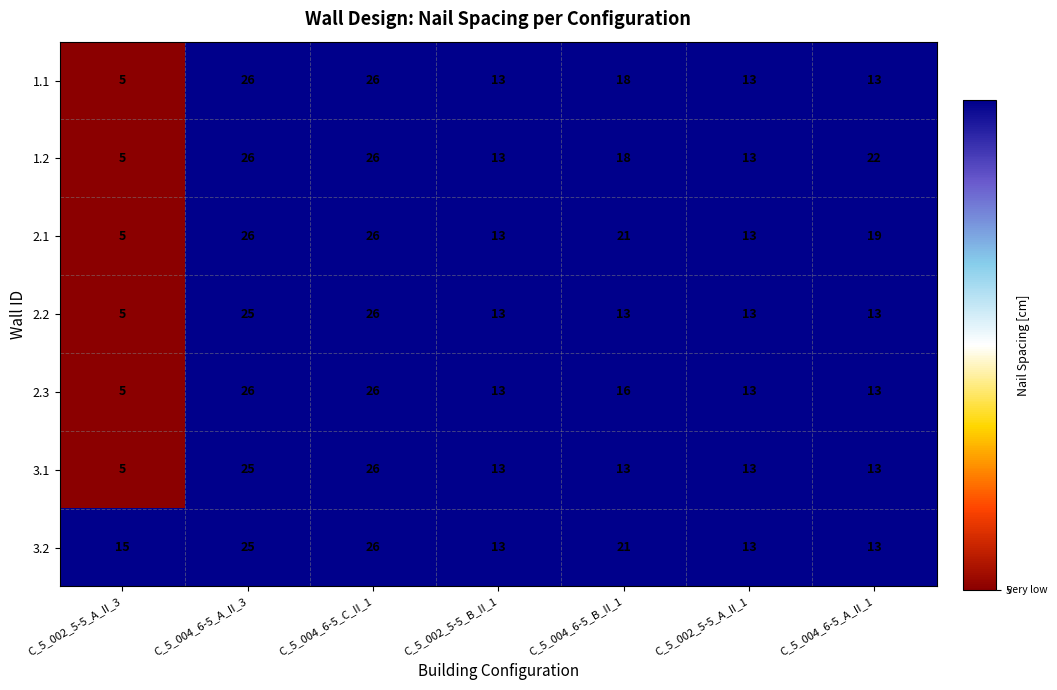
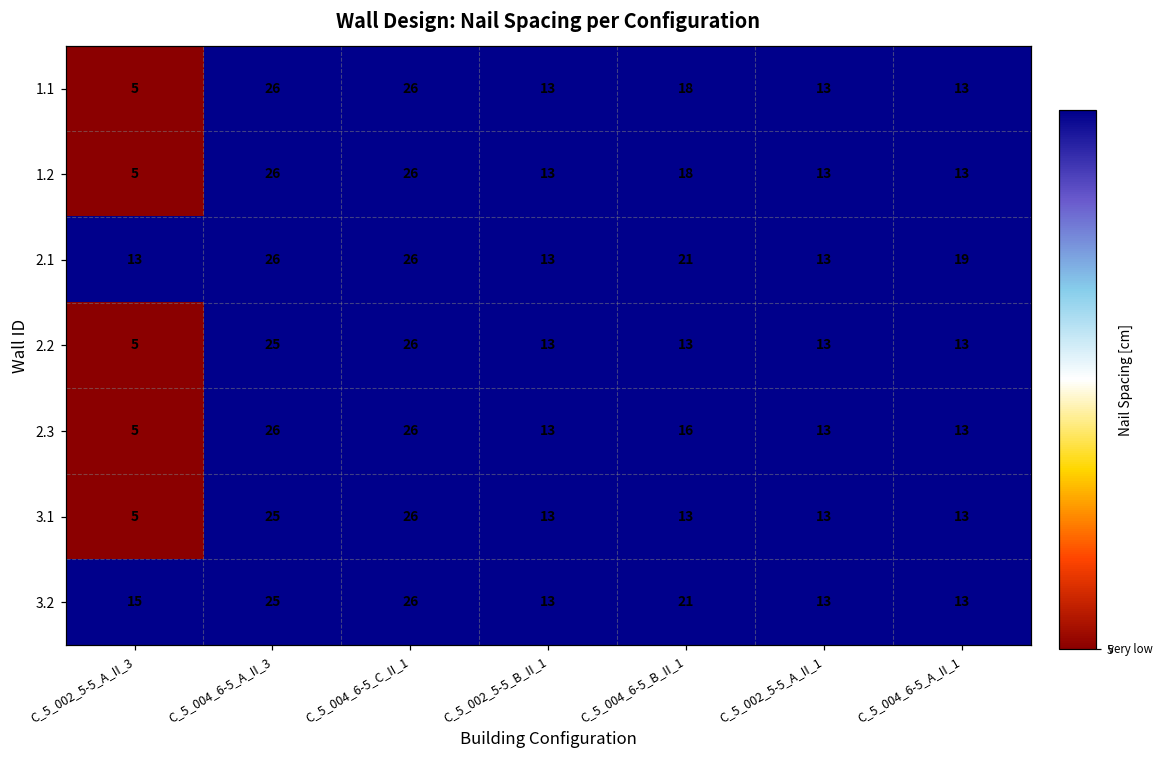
  {
    "1.1": {
      "C_5_002_5-5_A_II_3": 5,
      "C_5_004_6-5_A_II_3": 26,
      "C_5_004_6-5_C_II_1": 26,
      "C_5_002_5-5_B_II_1": 13,
      "C_5_004_6-5_B_II_1": 18,
      "C_5_002_5-5_A_II_1": 13,
      "C_5_004_6-5_A_II_1": 13
    },
    "1.2": {
      "C_5_002_5-5_A_II_3": 5,
      "C_5_004_6-5_A_II_3": 26,
      "C_5_004_6-5_C_II_1": 26,
      "C_5_002_5-5_B_II_1": 13,
      "C_5_004_6-5_B_II_1": 18,
      "C_5_002_5-5_A_II_1": 13,
-     "C_5_004_6-5_A_II_1": 22
+     "C_5_004_6-5_A_II_1": 13
    },
    "2.1": {
-     "C_5_002_5-5_A_II_3": 5,
+     "C_5_002_5-5_A_II_3": 13,
      "C_5_004_6-5_A_II_3": 26,
      "C_5_004_6-5_C_II_1": 26,
      "C_5_002_5-5_B_II_1": 13,
      "C_5_004_6-5_B_II_1": 21,
      "C_5_002_5-5_A_II_1": 13,
      "C_5_004_6-5_A_II_1": 19
    },
    "2.2": {
      "C_5_002_5-5_A_II_3": 5,
      "C_5_004_6-5_A_II_3": 25,
      "C_5_004_6-5_C_II_1": 26,
      "C_5_002_5-5_B_II_1": 13,
      "C_5_004_6-5_B_II_1": 13,
      "C_5_002_5-5_A_II_1": 13,
      "C_5_004_6-5_A_II_1": 13
    },
    "2.3": {
      "C_5_002_5-5_A_II_3": 5,
      "C_5_004_6-5_A_II_3": 26,
      "C_5_004_6-5_C_II_1": 26,
      "C_5_002_5-5_B_II_1": 13,
      "C_5_004_6-5_B_II_1": 16,
      "C_5_002_5-5_A_II_1": 13,
      "C_5_004_6-5_A_II_1": 13
    },
    "3.1": {
      "C_5_002_5-5_A_II_3": 5,
      "C_5_004_6-5_A_II_3": 25,
      "C_5_004_6-5_C_II_1": 26,
      "C_5_002_5-5_B_II_1": 13,
      "C_5_004_6-5_B_II_1": 13,
      "C_5_002_5-5_A_II_1": 13,
      "C_5_004_6-5_A_II_1": 13
    },
    "3.2": {
      "C_5_002_5-5_A_II_3": 15,
      "C_5_004_6-5_A_II_3": 25,
      "C_5_004_6-5_C_II_1": 26,
      "C_5_002_5-5_B_II_1": 13,
      "C_5_004_6-5_B_II_1": 21,
      "C_5_002_5-5_A_II_1": 13,
      "C_5_004_6-5_A_II_1": 13
    }
  }
